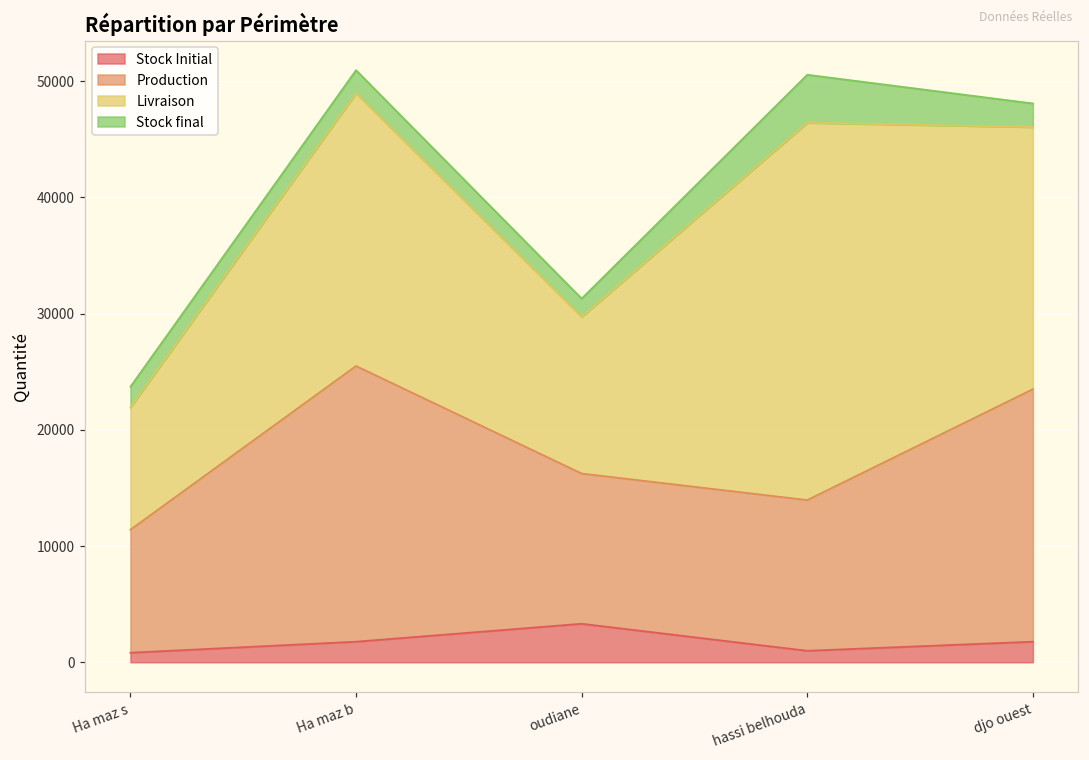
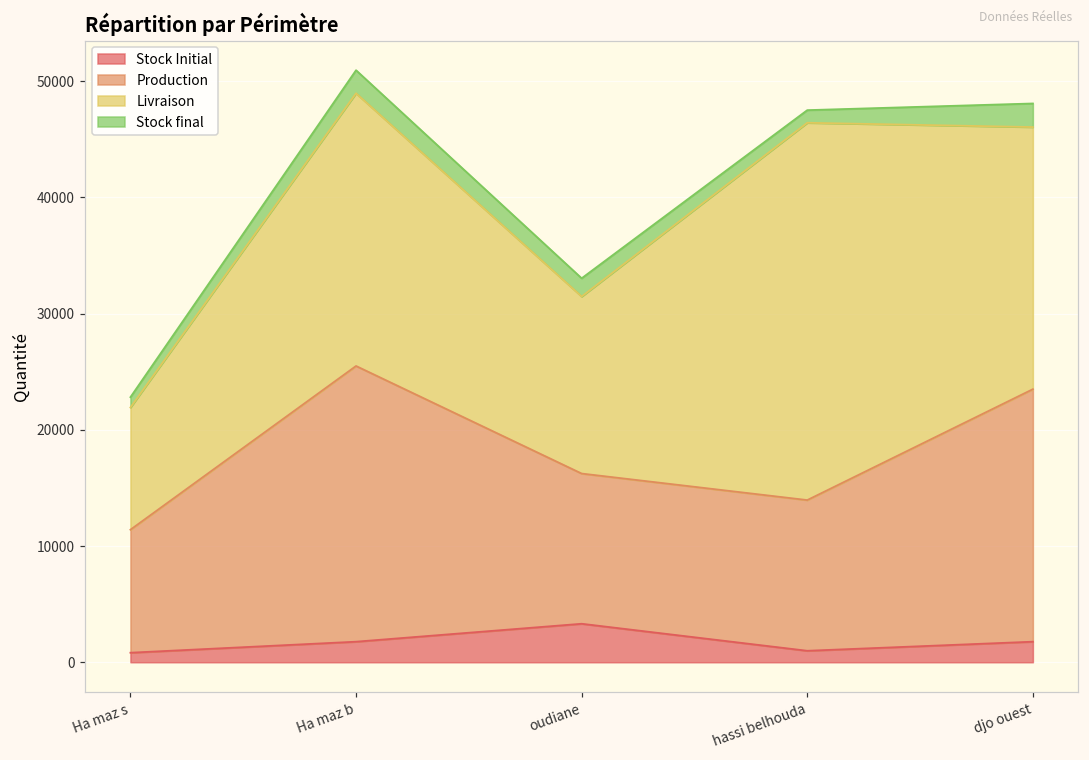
  {
    "Livraison": {
      "Ha maz s": 10500,
      "Ha maz b": 23500,
-     "oudiane": 13500,
+     "oudiane": 15200,
      "hassi belhouda": 32500,
      "djo ouest": 22600
    },
    "Stock final": {
-     "Ha maz s": 1800,
+     "Ha maz s": 900,
      "Ha maz b": 2000,
      "oudiane": 1600,
-     "hassi belhouda": 4100,
+     "hassi belhouda": 1100,
      "djo ouest": 2000
    }
  }
